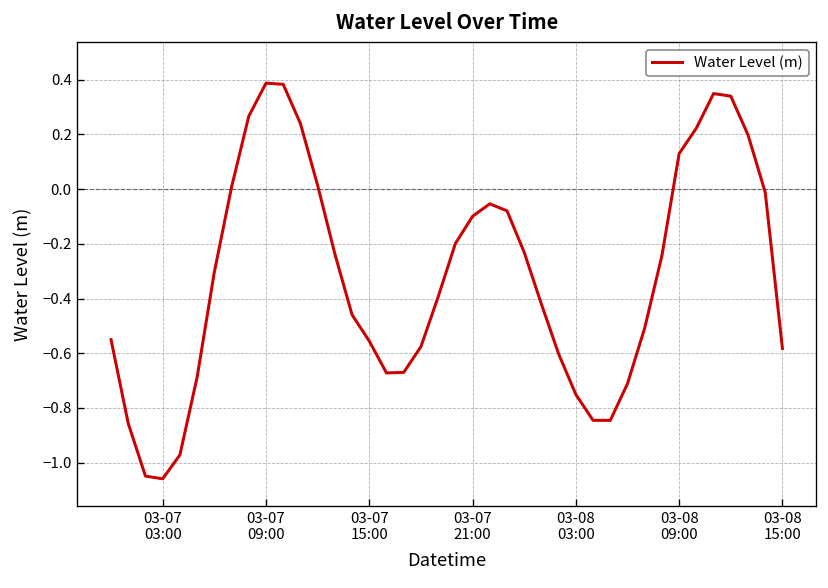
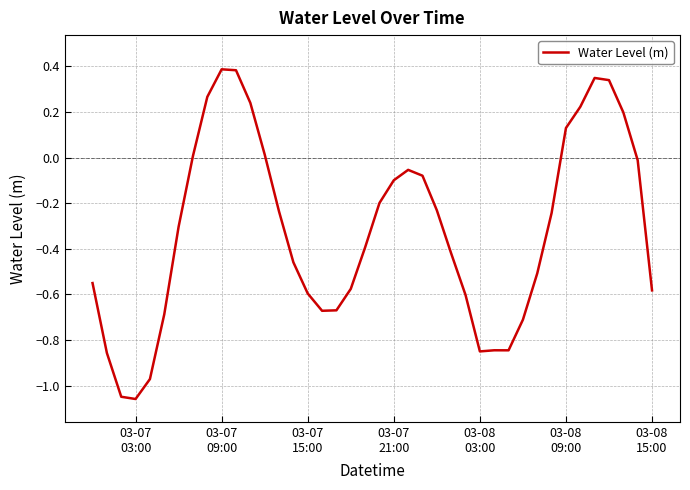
  {
    "03-07 03:00": -1.06,
    "03-07 09:00": 0.39,
-   "03-07 15:00": -0.56,
+   "03-07 15:00": -0.60,
    "03-07 21:00": -0.10,
-   "03-08 03:00": -0.75,
+   "03-08 03:00": -0.85,
    "03-08 09:00": 0.13,
    "03-08 15:00": -0.58
  }
